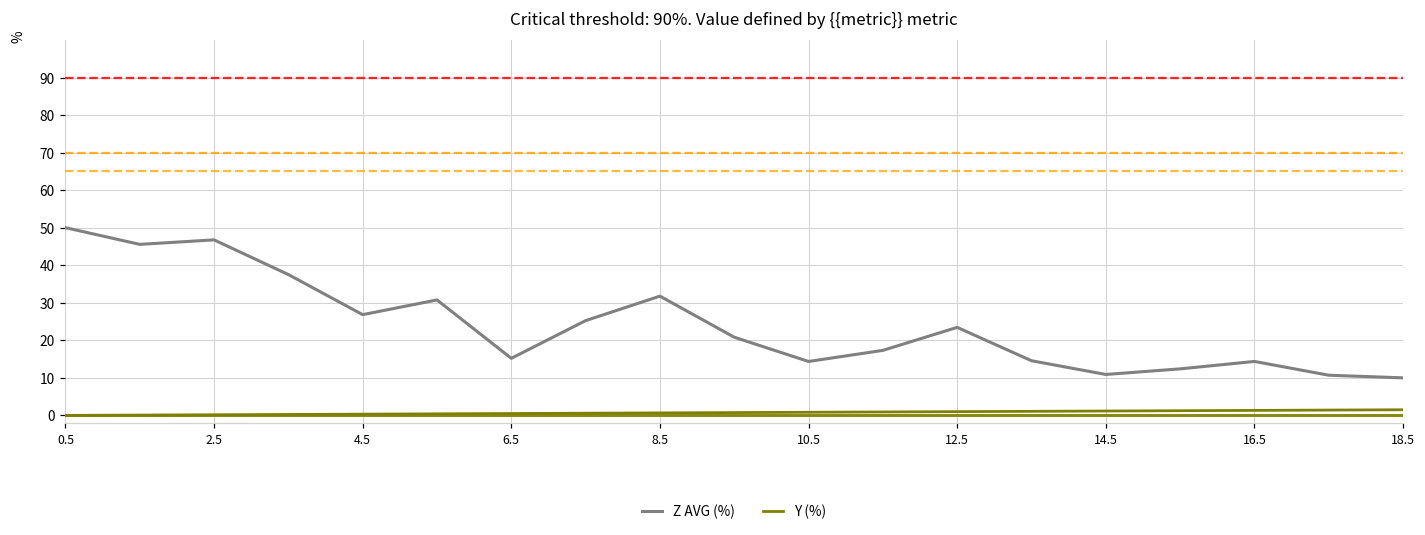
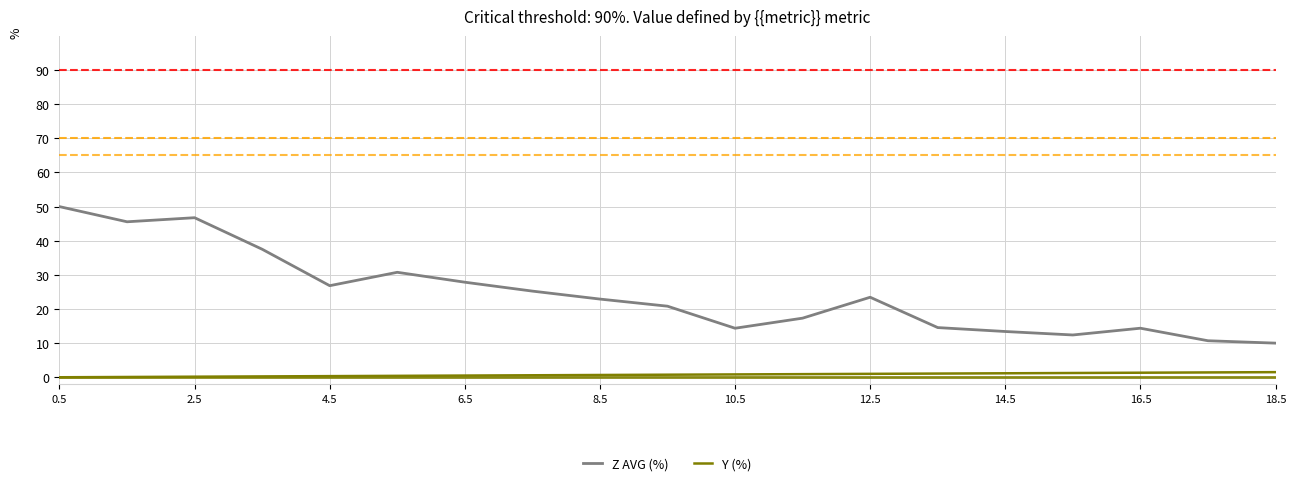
  {
    "Z AVG (%)": {
      "0.5": 50,
      "2.5": 47,
      "4.5": 27,
-     "6.5": 15,
-     "8.5": 32,
+     "6.5": 28,
+     "8.5": 23,
      "10.5": 14,
      "12.5": 23,
-     "14.5": 11,
+     "14.5": 13,
      "16.5": 14,
      "18.5": 10
    },
    "Y (%)": {
      "0.5": 0,
      "2.5": 0,
      "4.5": 0,
      "6.5": 1,
      "8.5": 1,
      "10.5": 1,
      "12.5": 1,
      "14.5": 1,
      "16.5": 1,
      "18.5": 2
    }
  }
